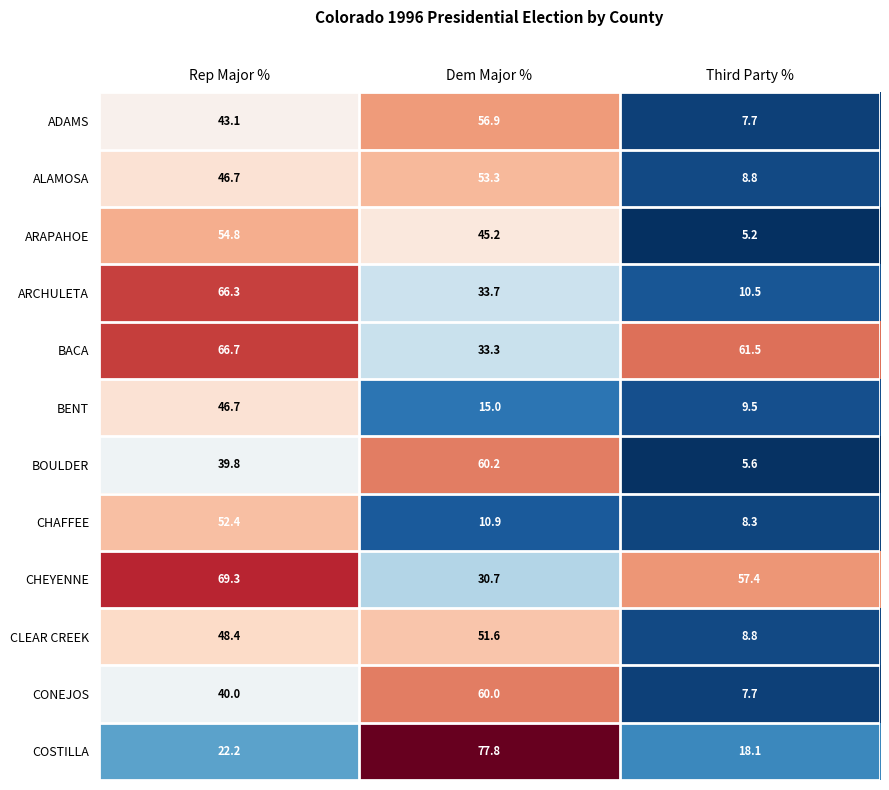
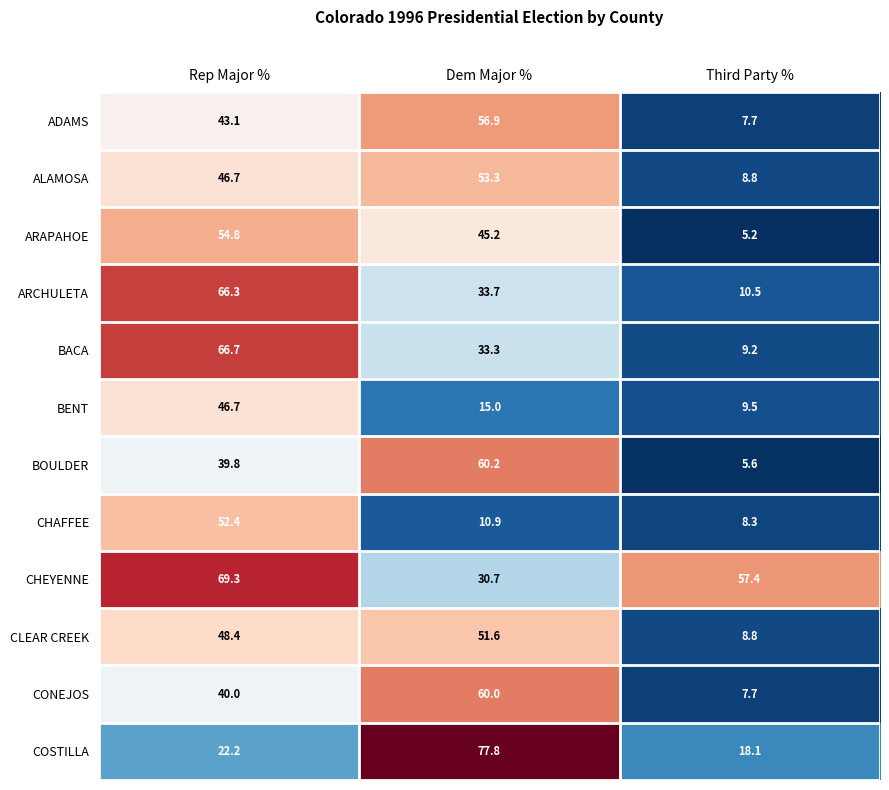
  {
    "ADAMS": {
      "Rep Major %": 43.1,
      "Dem Major %": 56.9,
      "Third Party %": 7.7
    },
    "ALAMOSA": {
      "Rep Major %": 46.7,
      "Dem Major %": 53.3,
      "Third Party %": 8.8
    },
    "ARAPAHOE": {
      "Rep Major %": 54.8,
      "Dem Major %": 45.2,
      "Third Party %": 5.2
    },
    "ARCHULETA": {
      "Rep Major %": 66.3,
      "Dem Major %": 33.7,
      "Third Party %": 10.5
    },
    "BACA": {
      "Rep Major %": 66.7,
      "Dem Major %": 33.3,
-     "Third Party %": 61.5
+     "Third Party %": 9.2
    },
    "BENT": {
      "Rep Major %": 46.7,
      "Dem Major %": 15.0,
      "Third Party %": 9.5
    },
    "BOULDER": {
      "Rep Major %": 39.8,
      "Dem Major %": 60.2,
      "Third Party %": 5.6
    },
    "CHAFFEE": {
      "Rep Major %": 52.4,
      "Dem Major %": 10.9,
      "Third Party %": 8.3
    },
    "CHEYENNE": {
      "Rep Major %": 69.3,
      "Dem Major %": 30.7,
      "Third Party %": 57.4
    },
    "CLEAR CREEK": {
      "Rep Major %": 48.4,
      "Dem Major %": 51.6,
      "Third Party %": 8.8
    },
    "CONEJOS": {
      "Rep Major %": 40.0,
      "Dem Major %": 60.0,
      "Third Party %": 7.7
    },
    "COSTILLA": {
      "Rep Major %": 22.2,
      "Dem Major %": 77.8,
      "Third Party %": 18.1
    }
  }
